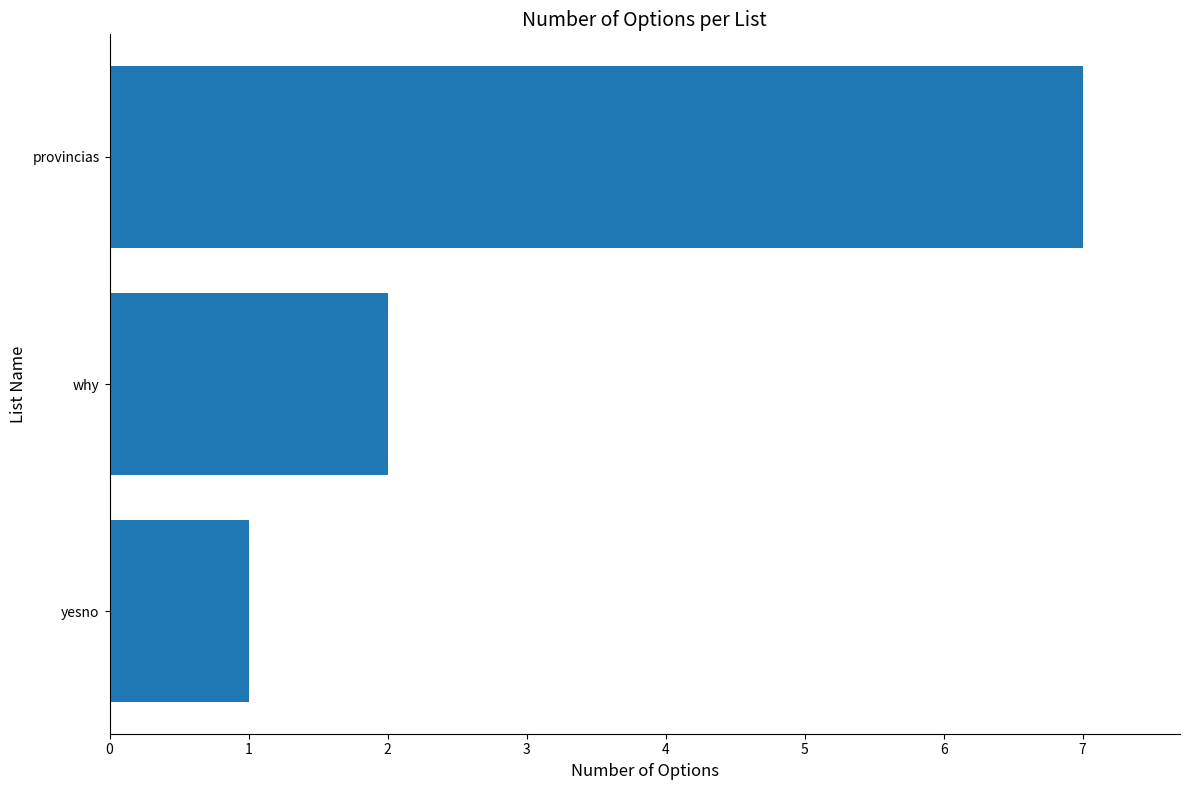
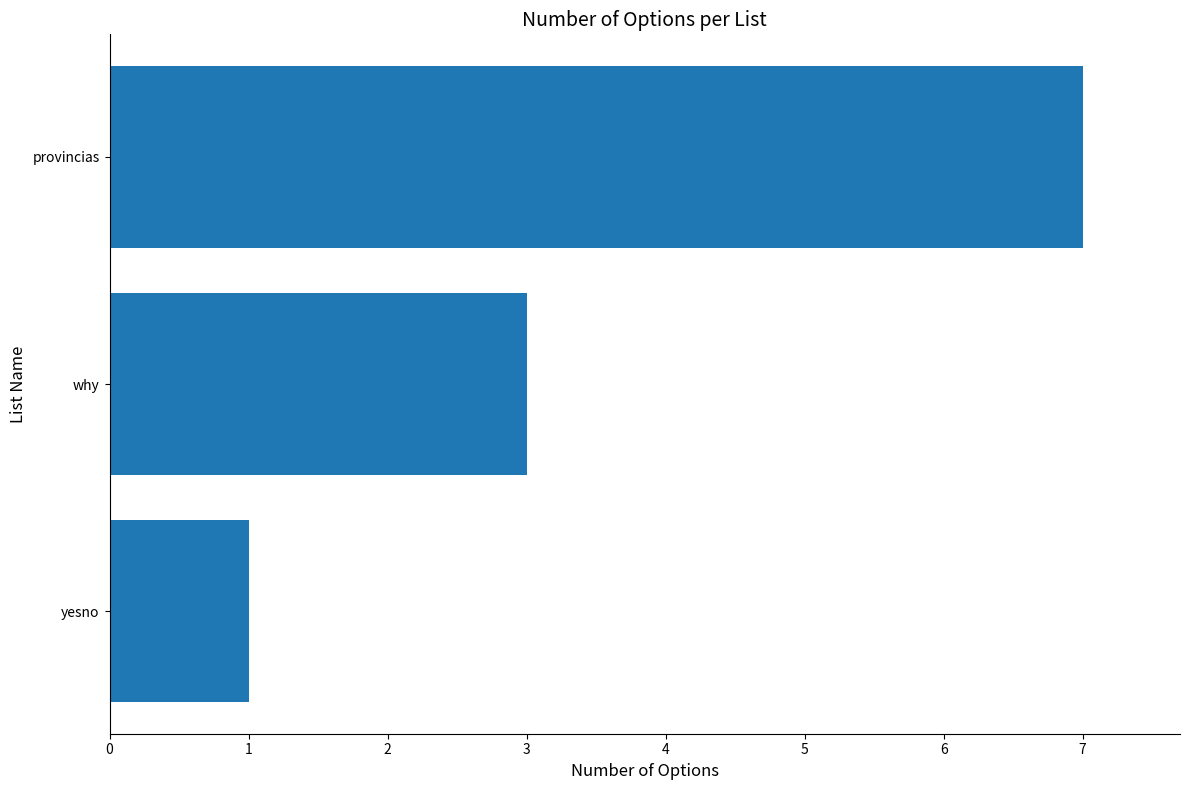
  {
    "provincias": 7,
-   "why": 2,
+   "why": 3,
    "yesno": 1
  }
